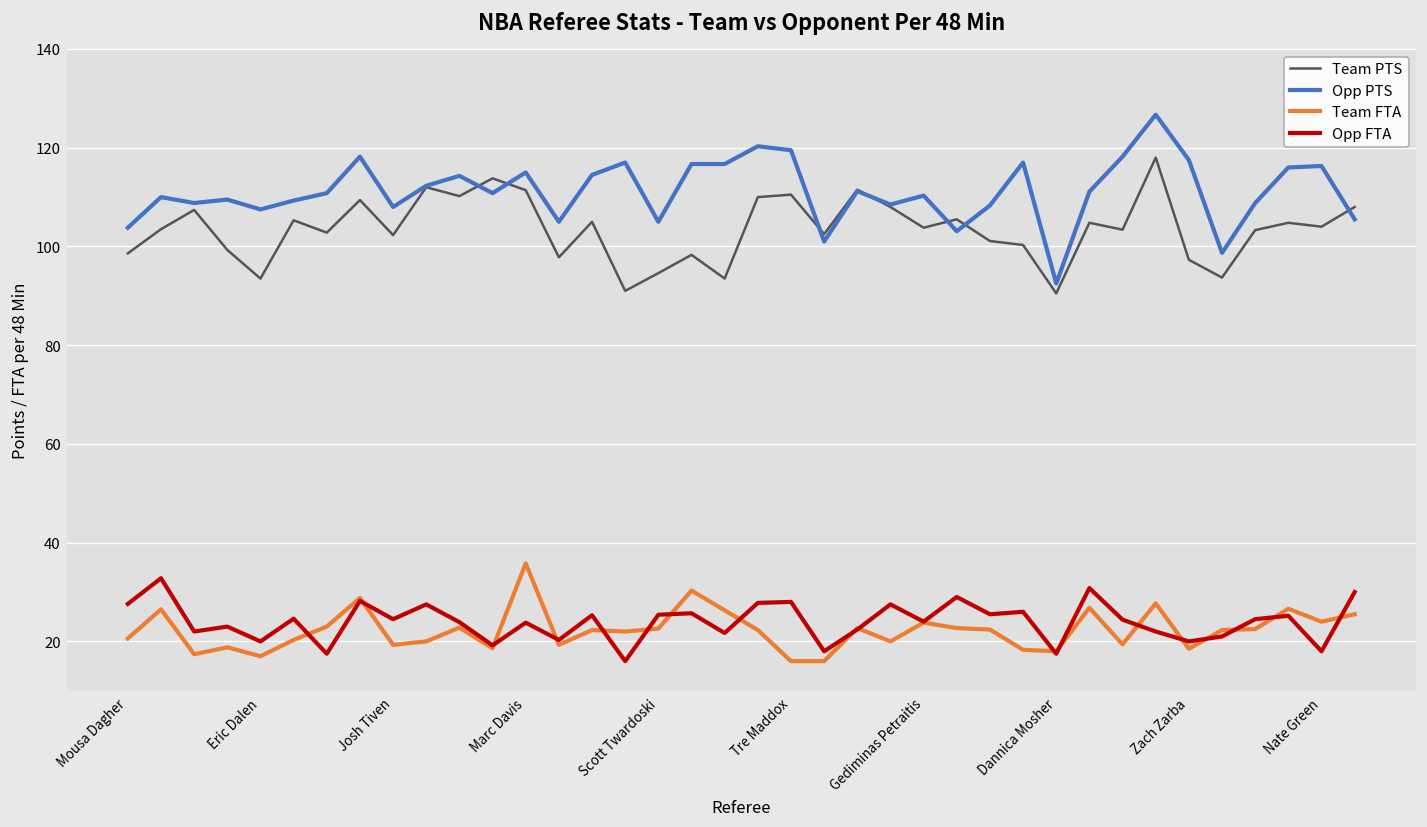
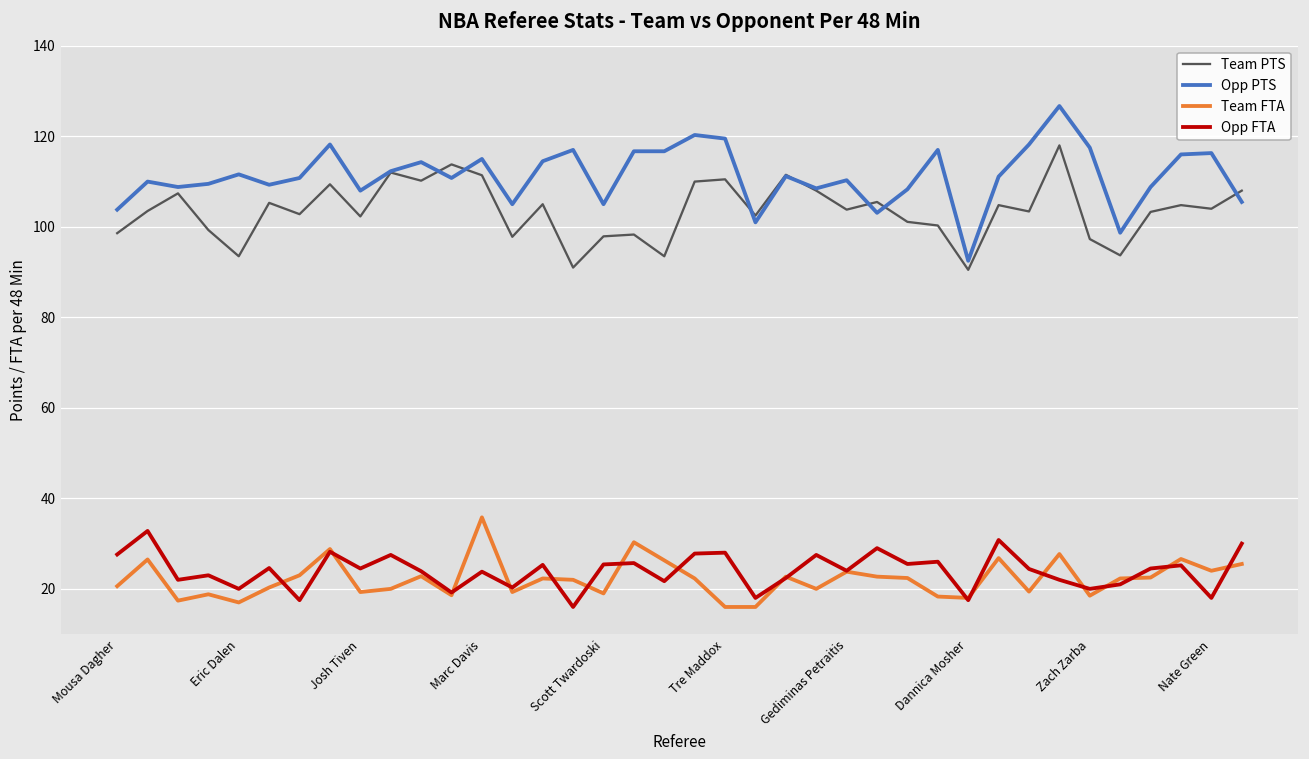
  {
    "Team PTS": {
      "Mousa Dagher": 99,
      "Eric Dalen": 94,
      "Josh Tiven": 102,
      "Marc Davis": 111,
-     "Scott Twardoski": 95,
+     "Scott Twardoski": 98,
      "Tre Maddox": 111,
      "Gediminas Petraitis": 104,
      "Dannica Mosher": 91,
      "Zach Zarba": 97,
      "Nate Green": 104
    },
    "Opp PTS": {
      "Mousa Dagher": 104,
-     "Eric Dalen": 108,
+     "Eric Dalen": 112,
      "Josh Tiven": 108,
      "Marc Davis": 115,
      "Scott Twardoski": 105,
      "Tre Maddox": 120,
      "Gediminas Petraitis": 110,
      "Dannica Mosher": 93,
      "Zach Zarba": 118,
      "Nate Green": 116
    },
    "Team FTA": {
      "Mousa Dagher": 21,
      "Eric Dalen": 17,
      "Josh Tiven": 19,
      "Marc Davis": 36,
-     "Scott Twardoski": 23,
+     "Scott Twardoski": 19,
      "Tre Maddox": 16,
      "Zach Zarba": 19,
      "Nate Green": 24
    },
    "Opp FTA": {
      "Mousa Dagher": 28,
      "Eric Dalen": 20,
      "Josh Tiven": 25,
      "Marc Davis": 24,
      "Scott Twardoski": 25,
      "Tre Maddox": 28,
      "Zach Zarba": 20,
      "Nate Green": 18
    }
  }
